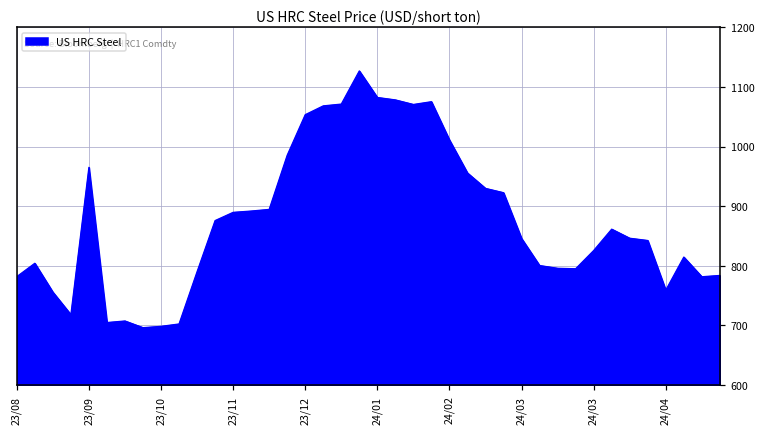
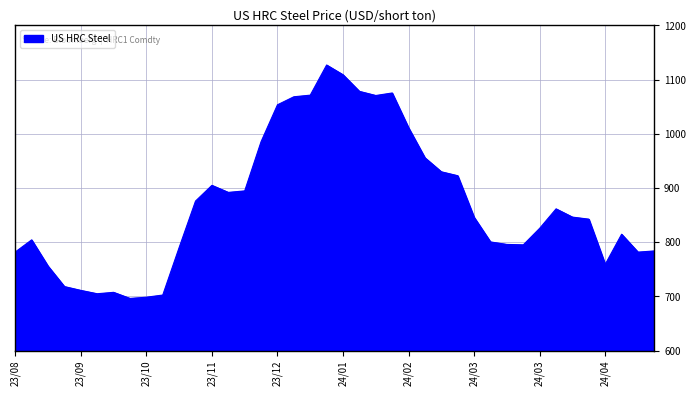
  {
    "23/08": 780,
-   "23/09": 970,
+   "23/09": 710,
    "23/10": 700,
-   "23/11": 890,
+   "23/11": 910,
    "23/12": 1050,
-   "24/01": 1080,
+   "24/01": 1110,
    "24/02": 1010,
    "24/04": 760
  }
